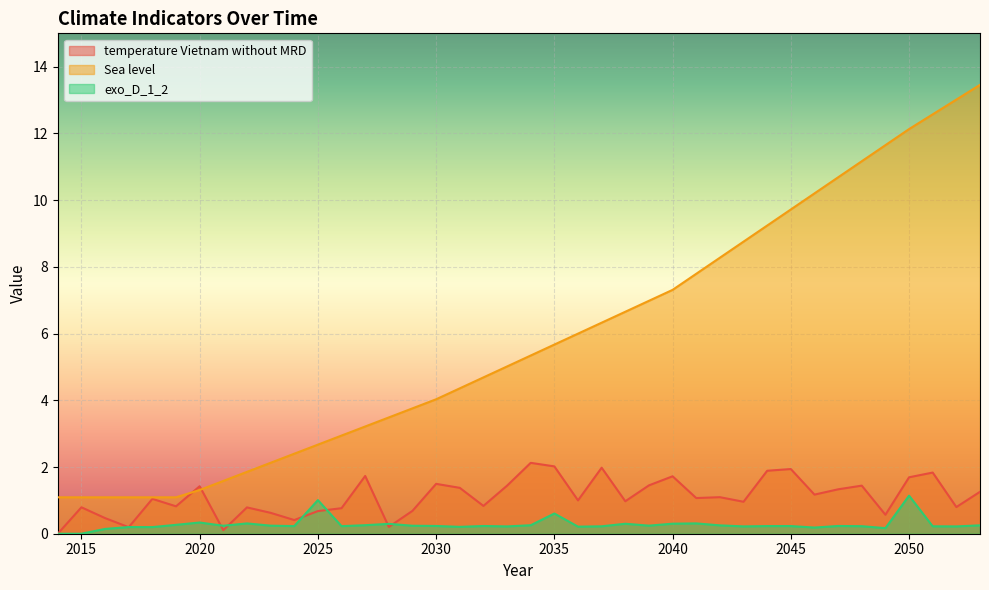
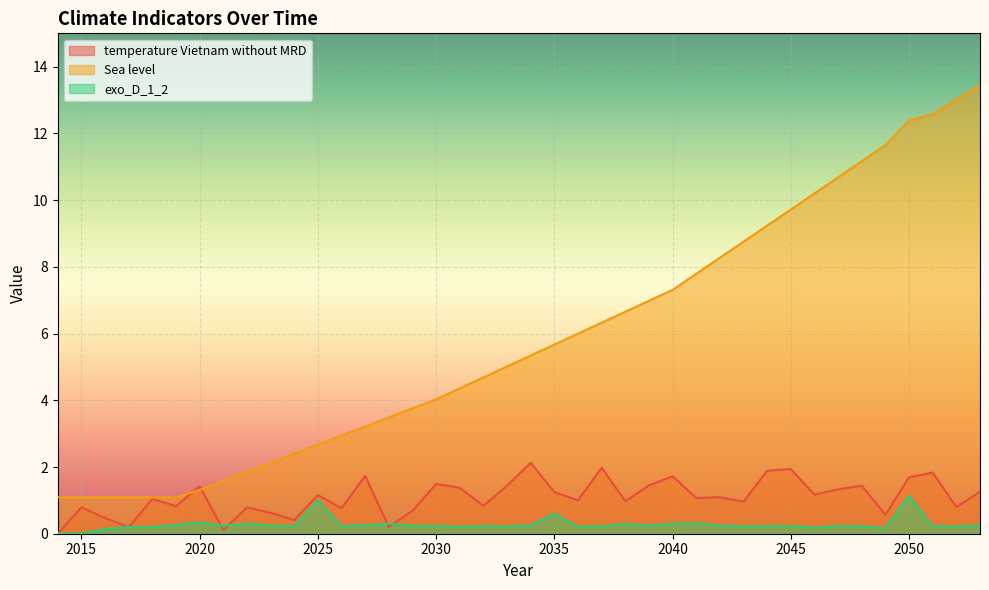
  {
    "temperature Vietnam without MRD": {
      "2015": 0.8,
      "2020": 1.4,
-     "2025": 0.7,
+     "2025": 1.2,
      "2030": 1.5,
-     "2035": 2.0,
+     "2035": 1.2,
      "2040": 1.7,
      "2045": 1.9,
      "2050": 1.7
    },
    "Sea level": {
      "2015": 1.1,
      "2020": 1.3,
      "2025": 2.7,
      "2030": 4.0,
      "2035": 5.7,
      "2040": 7.3,
      "2045": 9.7,
-     "2050": 12.1
+     "2050": 12.4
    },
    "exo_D_1_2": {
      "2015": 0.0,
      "2020": 0.3,
      "2025": 1.0,
      "2030": 0.2,
      "2035": 0.6,
      "2040": 0.3,
      "2045": 0.2,
      "2050": 1.1
    }
  }
